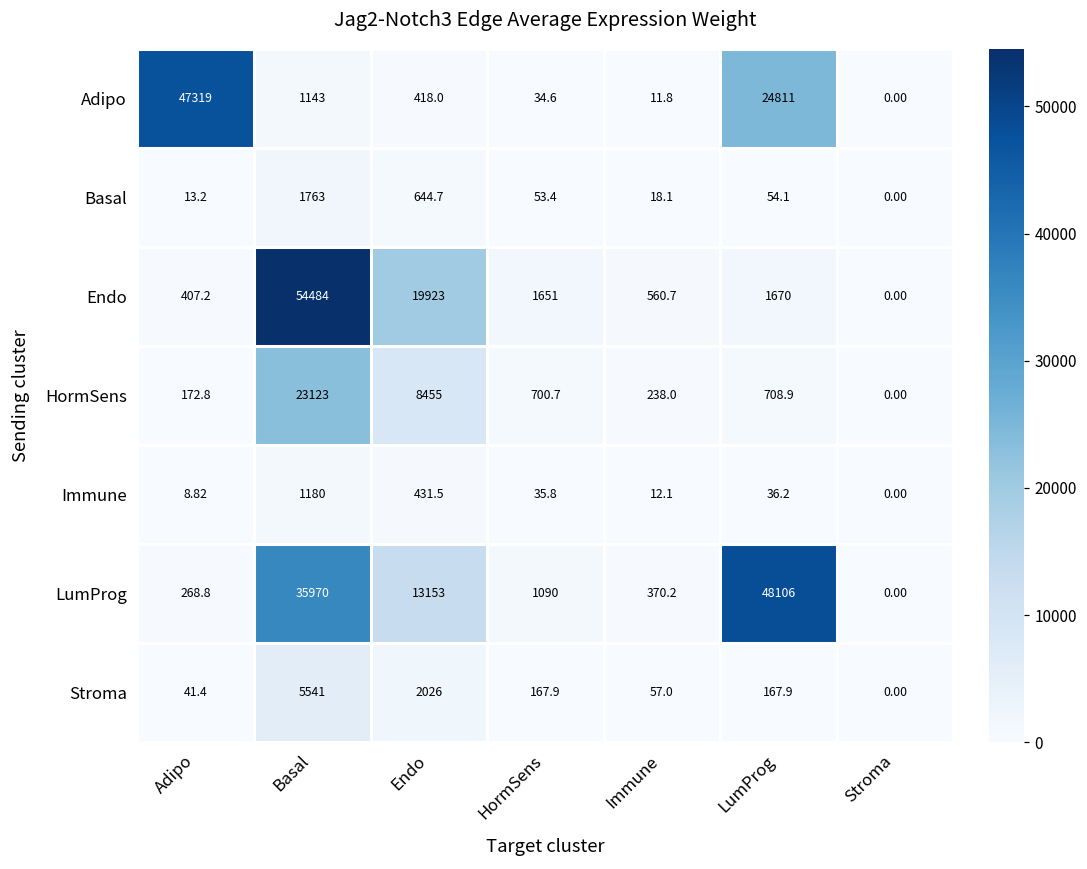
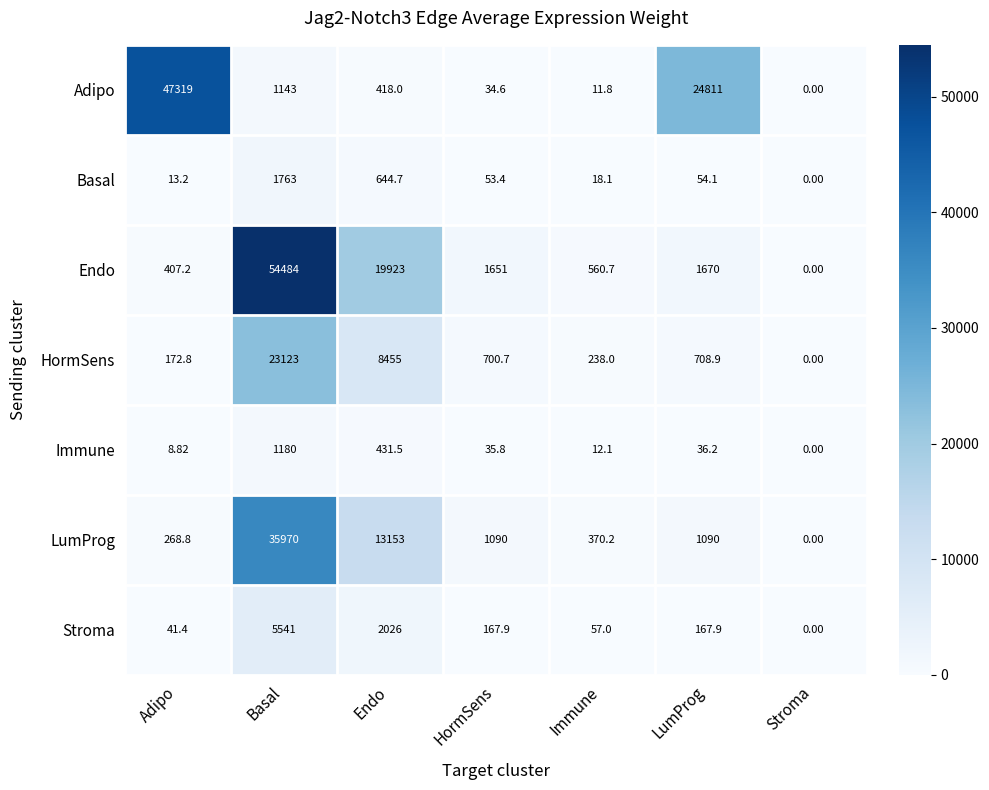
  {
    "Adipo": {
      "Adipo": 47319,
      "Basal": 1143,
      "Endo": 418.0,
      "HormSens": 34.6,
      "Immune": 11.8,
      "LumProg": 24811,
      "Stroma": 0.00
    },
    "Basal": {
      "Adipo": 13.2,
      "Basal": 1763,
      "Endo": 644.7,
      "HormSens": 53.4,
      "Immune": 18.1,
      "LumProg": 54.1,
      "Stroma": 0.00
    },
    "Endo": {
      "Adipo": 407.2,
      "Basal": 54484,
      "Endo": 19923,
      "HormSens": 1651,
      "Immune": 560.7,
      "LumProg": 1670,
      "Stroma": 0.00
    },
    "HormSens": {
      "Adipo": 172.8,
      "Basal": 23123,
      "Endo": 8455,
      "HormSens": 700.7,
      "Immune": 238.0,
      "LumProg": 708.9,
      "Stroma": 0.00
    },
    "Immune": {
      "Adipo": 8.82,
      "Basal": 1180,
      "Endo": 431.5,
      "HormSens": 35.8,
      "Immune": 12.1,
      "LumProg": 36.2,
      "Stroma": 0.00
    },
    "LumProg": {
      "Adipo": 268.8,
      "Basal": 35970,
      "Endo": 13153,
      "HormSens": 1090,
      "Immune": 370.2,
-     "LumProg": 48106,
+     "LumProg": 1090,
      "Stroma": 0.00
    },
    "Stroma": {
      "Adipo": 41.4,
      "Basal": 5541,
      "Endo": 2026,
      "HormSens": 167.9,
      "Immune": 57.0,
      "LumProg": 167.9,
      "Stroma": 0.00
    }
  }
